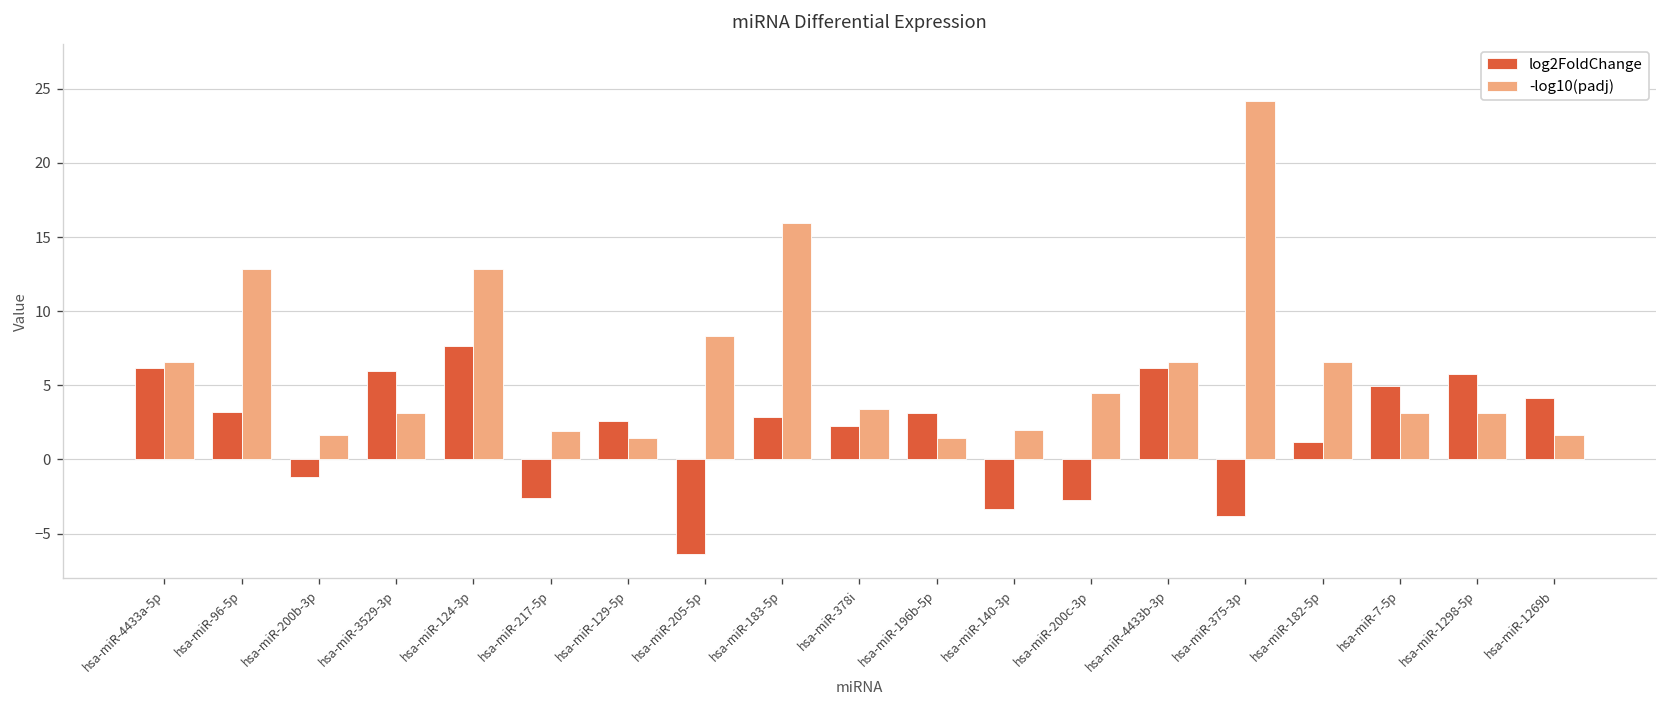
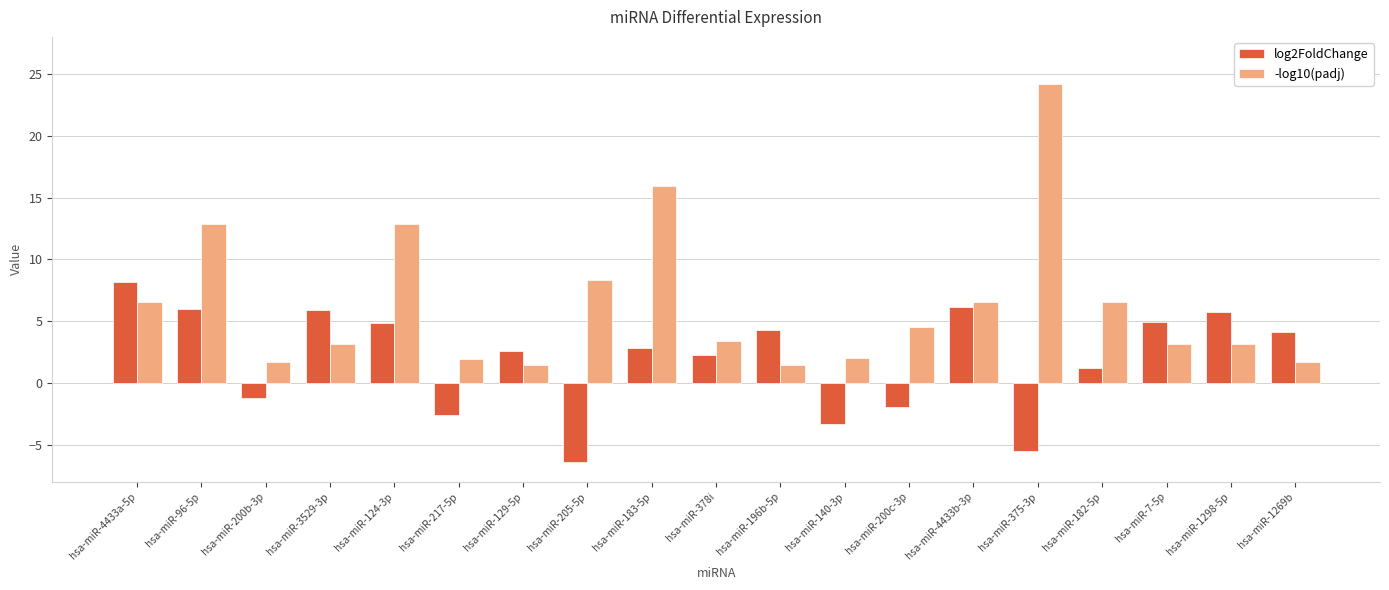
  {
    "log2FoldChange": {
-     "hsa-miR-4433a-5p": 6.1,
-     "hsa-miR-96-5p": 3.2,
+     "hsa-miR-4433a-5p": 8.2,
+     "hsa-miR-96-5p": 6.0,
      "hsa-miR-200b-3p": -1.2,
      "hsa-miR-3529-3p": 5.9,
-     "hsa-miR-124-3p": 7.7,
+     "hsa-miR-124-3p": 4.9,
      "hsa-miR-217-5p": -2.6,
      "hsa-miR-129-5p": 2.6,
      "hsa-miR-205-5p": -6.4,
      "hsa-miR-183-5p": 2.9,
      "hsa-miR-378i": 2.3,
-     "hsa-miR-196b-5p": 3.1,
+     "hsa-miR-196b-5p": 4.3,
      "hsa-miR-140-3p": -3.3,
-     "hsa-miR-200c-3p": -2.7,
+     "hsa-miR-200c-3p": -2.0,
      "hsa-miR-4433b-3p": 6.1,
-     "hsa-miR-375-3p": -3.8,
+     "hsa-miR-375-3p": -5.5,
      "hsa-miR-182-5p": 1.2,
      "hsa-miR-7-5p": 4.9,
      "hsa-miR-1298-5p": 5.7,
      "hsa-miR-1269b": 4.1
    },
    "-log10(padj)": {
      "hsa-miR-4433a-5p": 6.6,
      "hsa-miR-96-5p": 12.8,
      "hsa-miR-200b-3p": 1.7,
      "hsa-miR-3529-3p": 3.1,
      "hsa-miR-124-3p": 12.9,
      "hsa-miR-217-5p": 1.9,
      "hsa-miR-129-5p": 1.4,
      "hsa-miR-205-5p": 8.4,
      "hsa-miR-183-5p": 15.9,
      "hsa-miR-378i": 3.4,
      "hsa-miR-196b-5p": 1.4,
      "hsa-miR-140-3p": 2.0,
      "hsa-miR-200c-3p": 4.5,
      "hsa-miR-4433b-3p": 6.6,
      "hsa-miR-375-3p": 24.2,
      "hsa-miR-182-5p": 6.6,
      "hsa-miR-7-5p": 3.1,
      "hsa-miR-1298-5p": 3.1,
      "hsa-miR-1269b": 1.7
    }
  }
